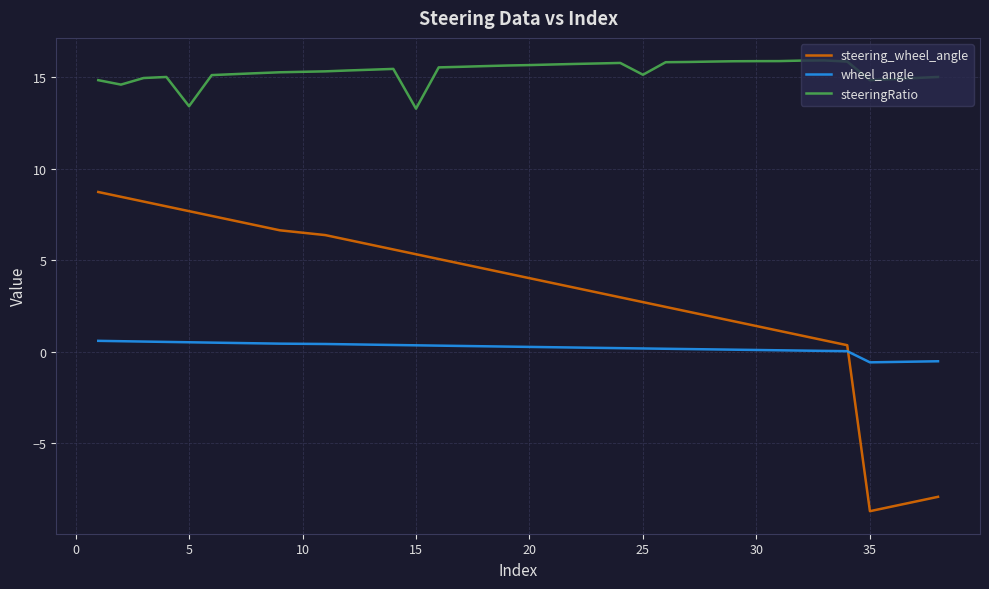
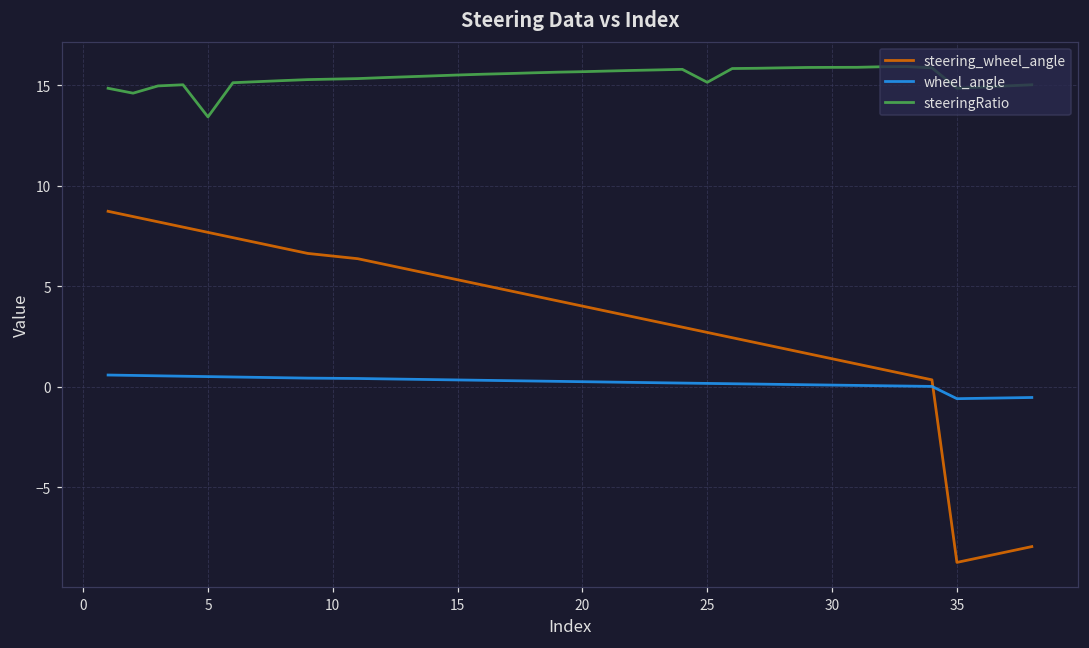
  {
    "steering_wheel_angle": {
      "5": 7.7,
      "15": 5.3,
      "20": 4.0,
      "25": 2.7,
      "30": 1.4,
      "35": -8.7
    },
    "wheel_angle": {
      "5": 0.5,
      "15": 0.3,
      "20": 0.3,
      "25": 0.2,
      "30": 0.1,
      "35": -0.6
    },
    "steeringRatio": {
      "5": 13.4,
-     "15": 13.3,
+     "15": 15.5,
      "20": 15.7,
      "25": 15.1,
      "30": 15.9
    }
  }
